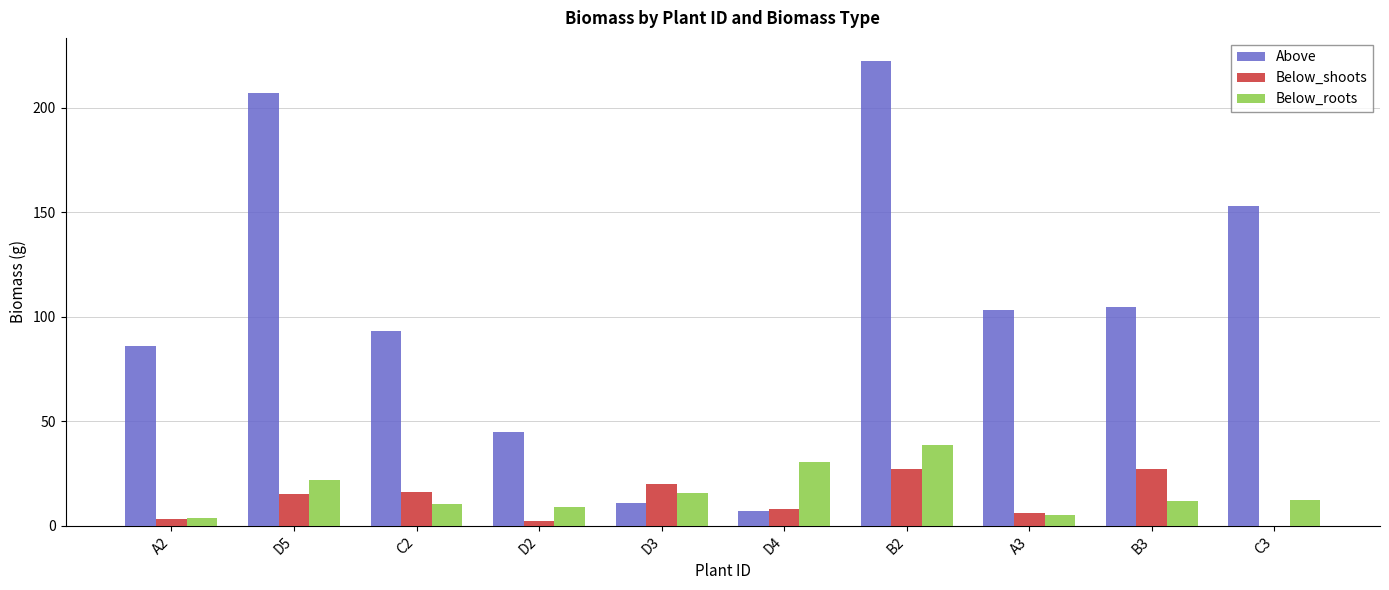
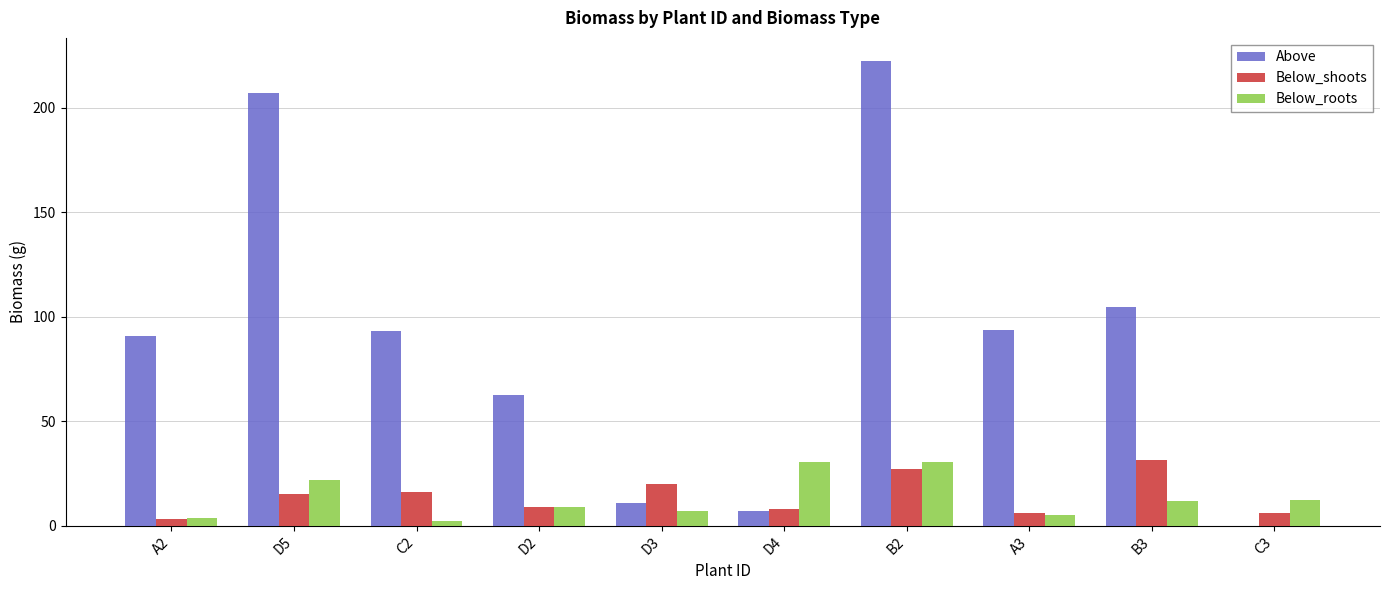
  {
    "Above": {
-     "A2": 86,
+     "A2": 91,
      "D5": 207,
      "C2": 93,
-     "D2": 45,
+     "D2": 62,
      "D3": 11,
      "D4": 7,
      "B2": 222,
-     "A3": 103,
+     "A3": 94,
      "B3": 104,
-     "C3": 153
+     "C3": 0
    },
    "Below_shoots": {
      "A2": 3,
      "D5": 15,
      "C2": 16,
-     "D2": 2,
+     "D2": 9,
      "D3": 20,
      "D4": 8,
      "B2": 27,
      "A3": 6,
-     "B3": 27,
-     "C3": 0
+     "B3": 32,
+     "C3": 6
    },
    "Below_roots": {
      "A2": 3,
      "D5": 22,
-     "C2": 10,
+     "C2": 2,
      "D2": 9,
-     "D3": 16,
+     "D3": 7,
      "D4": 30,
-     "B2": 38,
+     "B2": 30,
      "A3": 5,
      "B3": 12,
      "C3": 12
    }
  }
